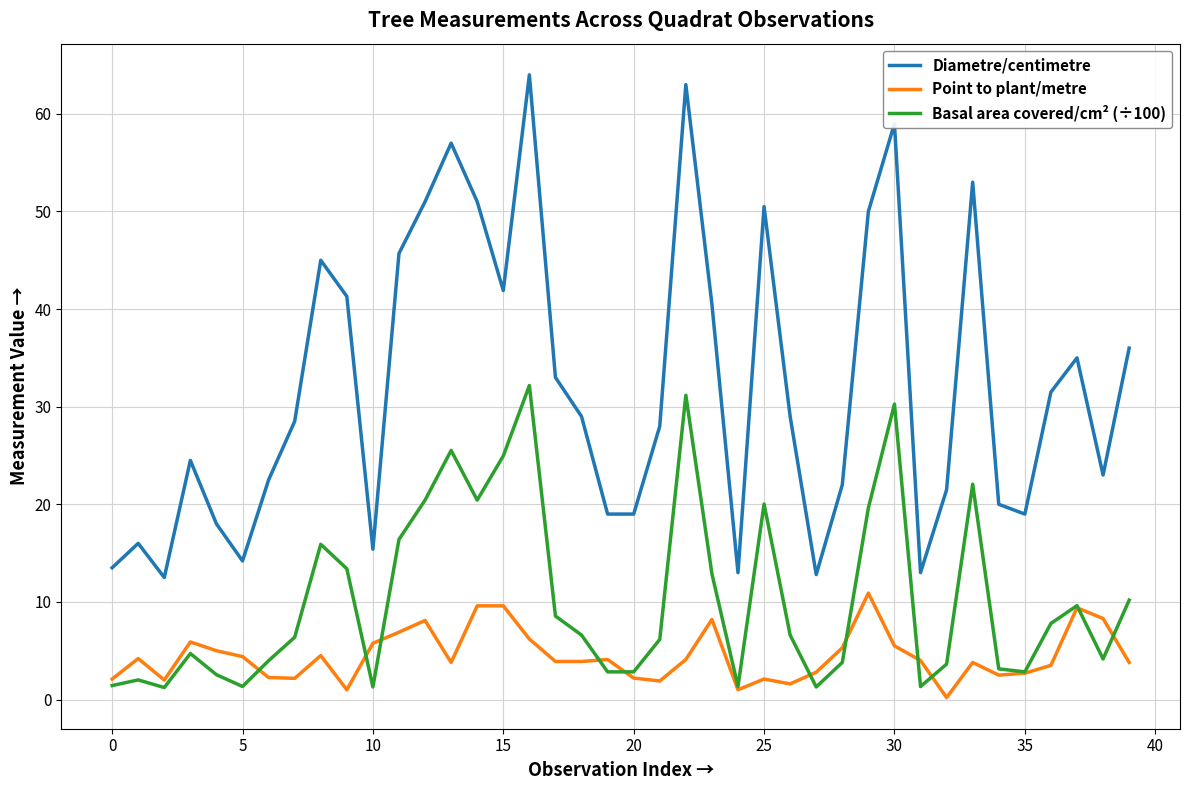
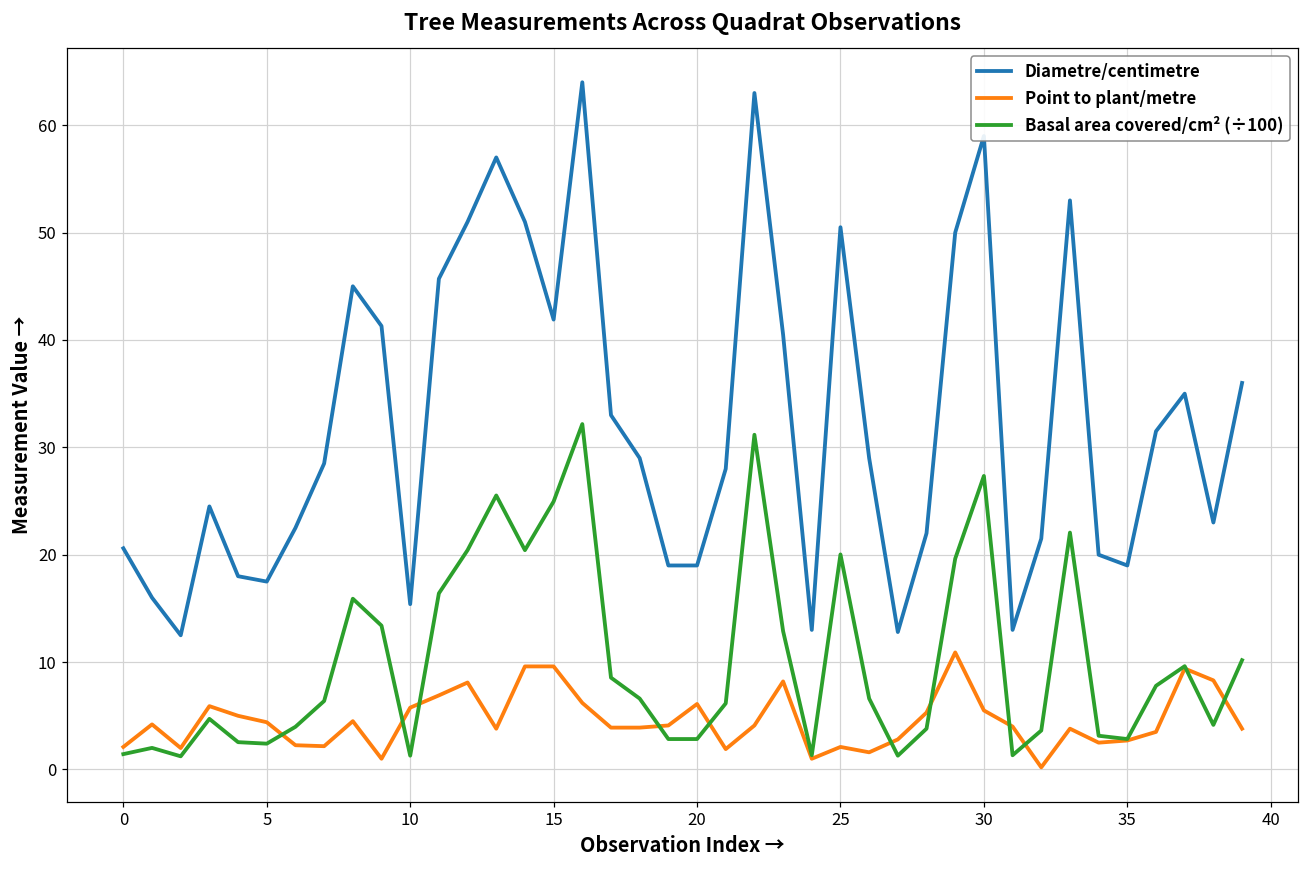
  {
    "Diametre/centimetre": {
-     "0": 14,
-     "5": 14,
+     "0": 21,
+     "5": 18,
      "10": 15,
      "15": 42,
      "20": 19,
      "25": 51,
      "35": 19
    },
    "Point to plant/metre": {
      "0": 2,
      "5": 4,
      "10": 6,
      "15": 10,
-     "20": 2,
+     "20": 6,
      "25": 2,
      "30": 6
    },
    "Basal area covered/cm² (÷100)": {
      "0": 1,
-     "5": 1,
+     "5": 2,
      "10": 1,
      "15": 25,
      "20": 3,
      "25": 20,
-     "30": 30
+     "30": 27
    }
  }
